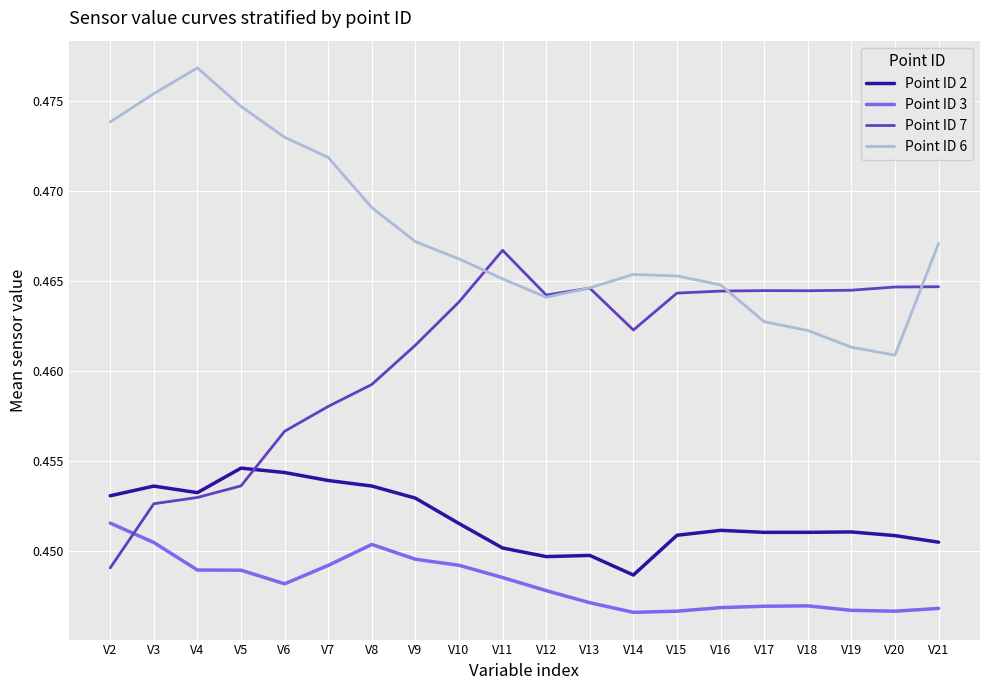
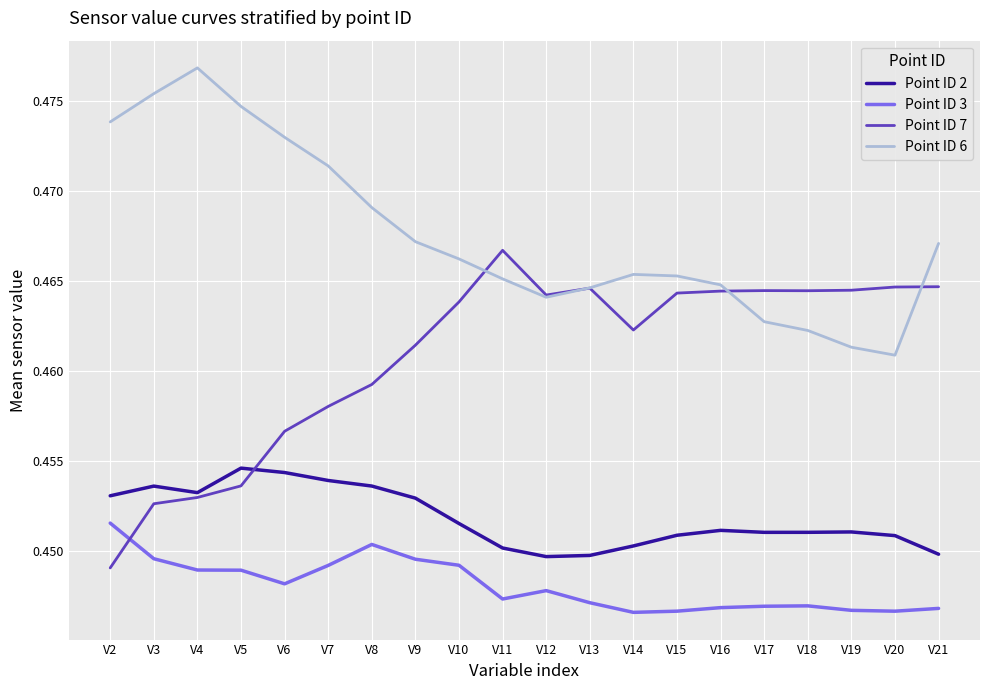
  {
    "Point ID 2": {
      "V2": 0.4531,
      "V3": 0.4536,
      "V4": 0.4533,
      "V5": 0.4546,
      "V6": 0.4544,
      "V7": 0.4539,
      "V8": 0.4536,
      "V9": 0.4530,
      "V10": 0.4516,
      "V11": 0.4502,
      "V12": 0.4497,
      "V13": 0.4498,
-     "V14": 0.4487,
+     "V14": 0.4503,
      "V15": 0.4509,
      "V16": 0.4512,
      "V17": 0.4511,
      "V18": 0.4511,
      "V19": 0.4511,
      "V20": 0.4509,
-     "V21": 0.4505
+     "V21": 0.4498
    },
    "Point ID 3": {
      "V2": 0.4516,
-     "V3": 0.4505,
+     "V3": 0.4496,
      "V4": 0.4490,
      "V5": 0.4490,
      "V6": 0.4482,
      "V7": 0.4492,
      "V8": 0.4504,
      "V9": 0.4496,
      "V10": 0.4492,
-     "V11": 0.4486,
+     "V11": 0.4474,
      "V12": 0.4478,
      "V13": 0.4472,
      "V14": 0.4466,
      "V15": 0.4467,
      "V16": 0.4469,
      "V17": 0.4470,
      "V18": 0.4470,
      "V19": 0.4467,
      "V20": 0.4467,
      "V21": 0.4468
    },
    "Point ID 7": {
      "V2": 0.4491,
      "V3": 0.4526,
      "V4": 0.4530,
      "V5": 0.4536,
      "V6": 0.4567,
      "V7": 0.4580,
      "V8": 0.4593,
      "V9": 0.4614,
      "V10": 0.4638,
      "V11": 0.4667,
      "V14": 0.4623,
      "V15": 0.4643,
      "V16": 0.4644,
      "V17": 0.4645,
      "V18": 0.4645,
      "V19": 0.4645,
      "V20": 0.4647,
      "V21": 0.4647
    },
    "Point ID 6": {
      "V2": 0.4738,
      "V3": 0.4754,
      "V4": 0.4768,
      "V5": 0.4747,
      "V6": 0.4730,
-     "V7": 0.4719,
+     "V7": 0.4714,
      "V8": 0.4691,
      "V9": 0.4672,
      "V10": 0.4662,
      "V11": 0.4651,
      "V14": 0.4654,
      "V15": 0.4653,
      "V16": 0.4648,
      "V17": 0.4627,
      "V18": 0.4623,
      "V19": 0.4613,
      "V20": 0.4609,
      "V21": 0.4671
    }
  }
